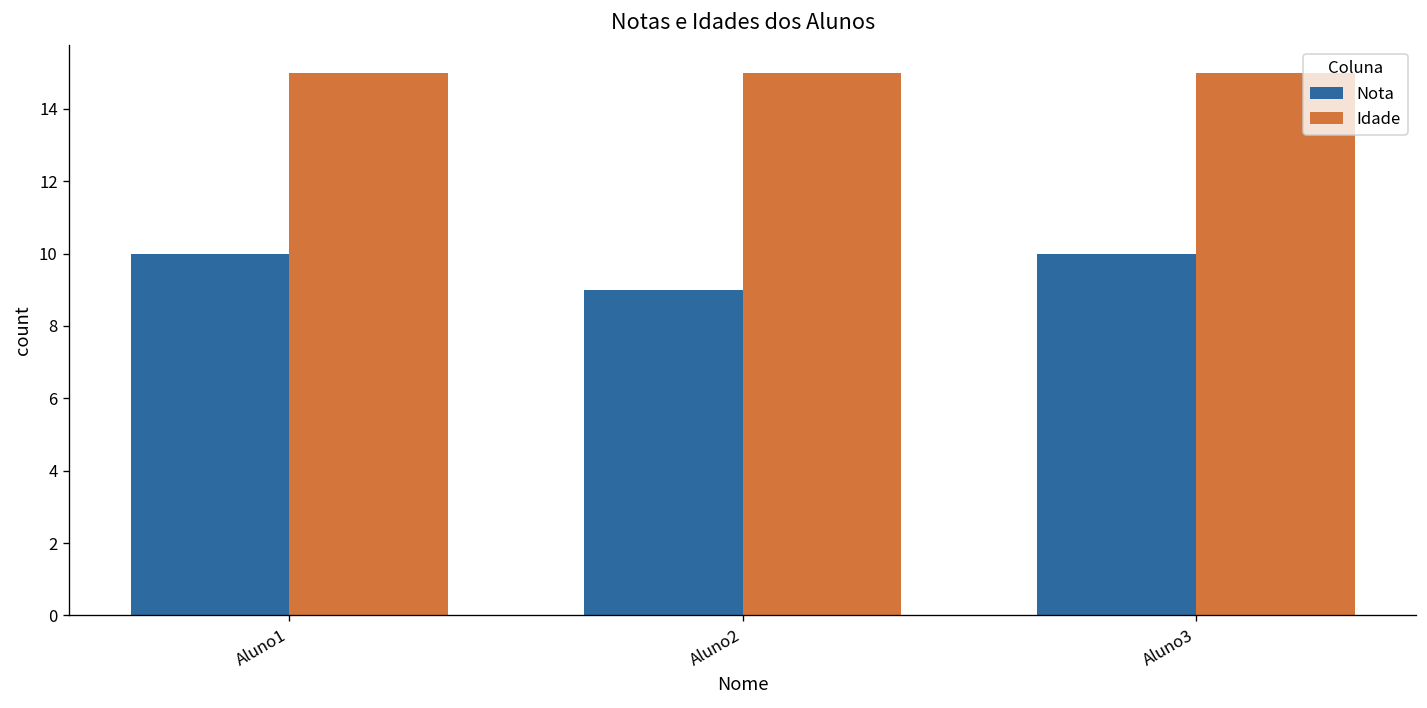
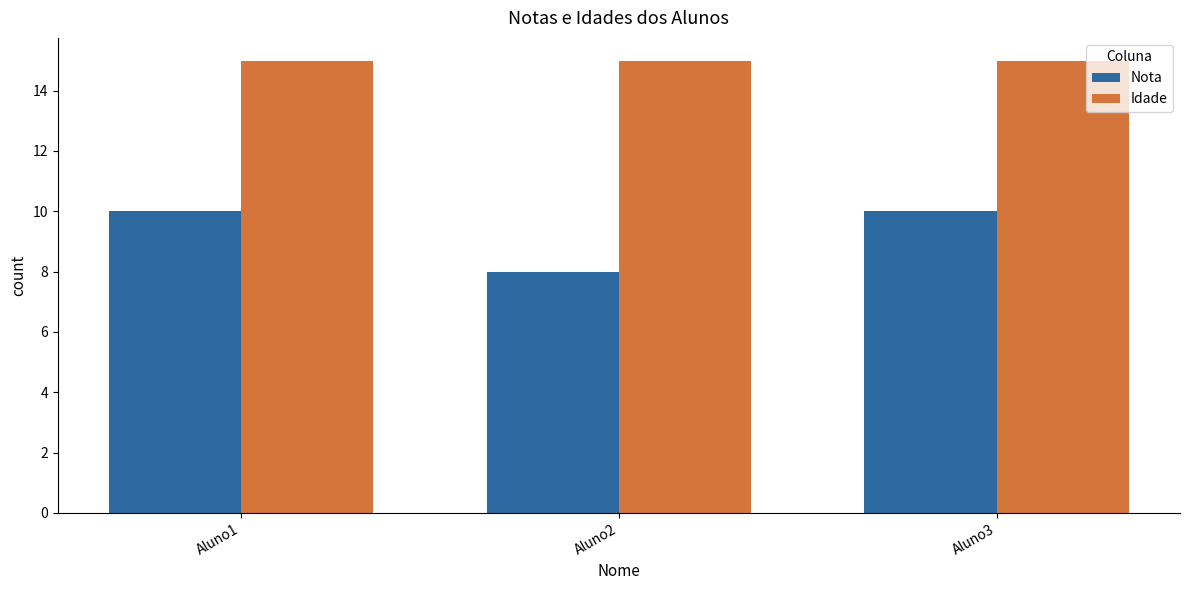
  {
    "Nota": {
      "Aluno1": 10,
-     "Aluno2": 9,
+     "Aluno2": 8,
      "Aluno3": 10
    },
    "Idade": {
      "Aluno1": 15,
      "Aluno2": 15,
      "Aluno3": 15
    }
  }
